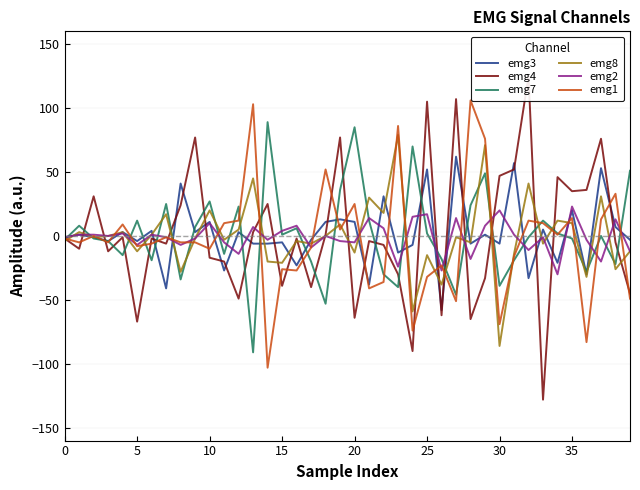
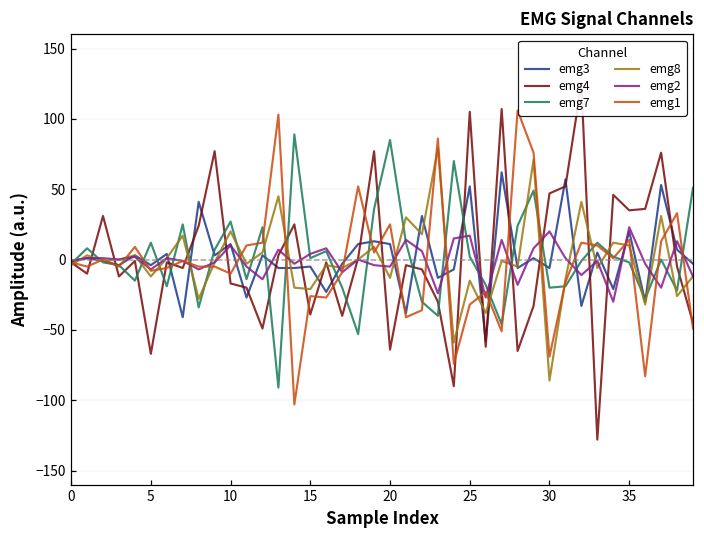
  {
    "emg3": {
      "5": -4,
      "15": -5,
      "20": 11,
      "25": 52,
      "30": -6,
      "35": 20
    },
    "emg4": {
      "5": -67,
      "10": -17,
      "15": -39,
      "20": -64,
      "25": 105,
      "30": 47,
      "35": 35
    },
    "emg7": {
      "5": 12,
      "10": 27,
      "15": 1,
      "20": 85,
      "25": 2,
-     "30": -39,
+     "30": -20,
      "35": -2
    },
    "emg8": {
      "5": -12,
      "10": 20,
      "15": -21,
      "20": -13,
      "25": -15,
      "30": -86,
      "35": 10
    },
    "emg2": {
      "15": 4,
      "20": -5,
      "25": 17,
      "30": 20,
      "35": 23
    },
    "emg1": {
      "10": -10,
      "15": -26,
      "20": 25,
      "25": -32,
      "30": -69,
      "35": 14
    }
  }
